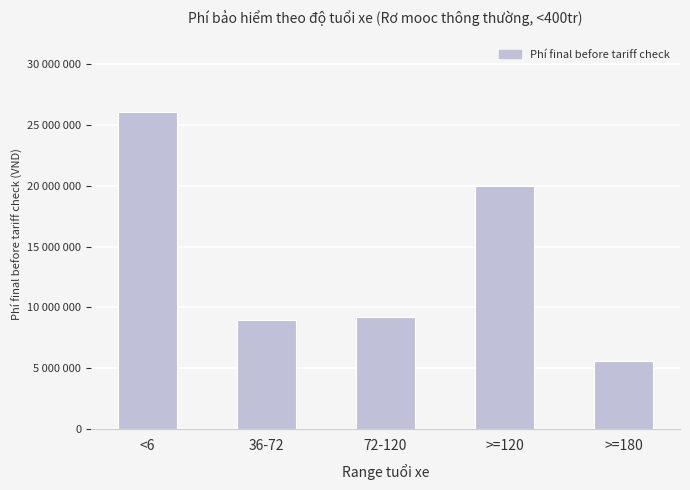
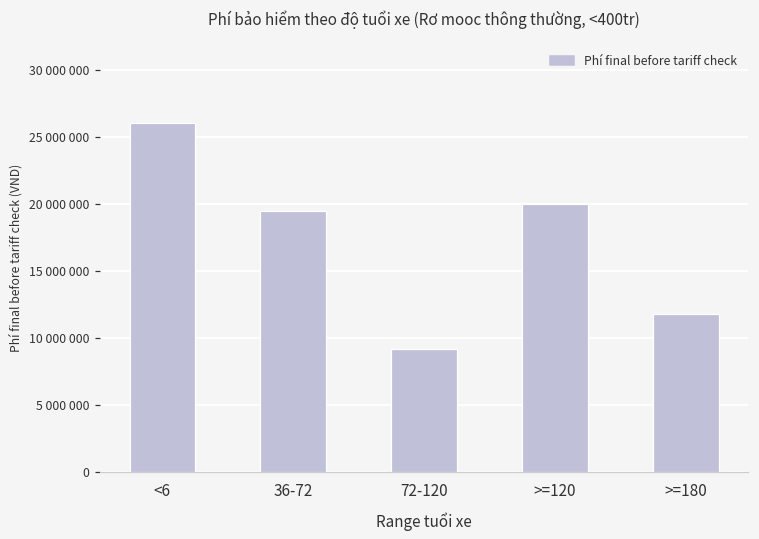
  {
    "<6": 26100000,
-   "36-72": 9000000,
+   "36-72": 19500000,
    "72-120": 9200000,
    ">=120": 20000000,
-   ">=180": 5600000
+   ">=180": 11800000
  }
